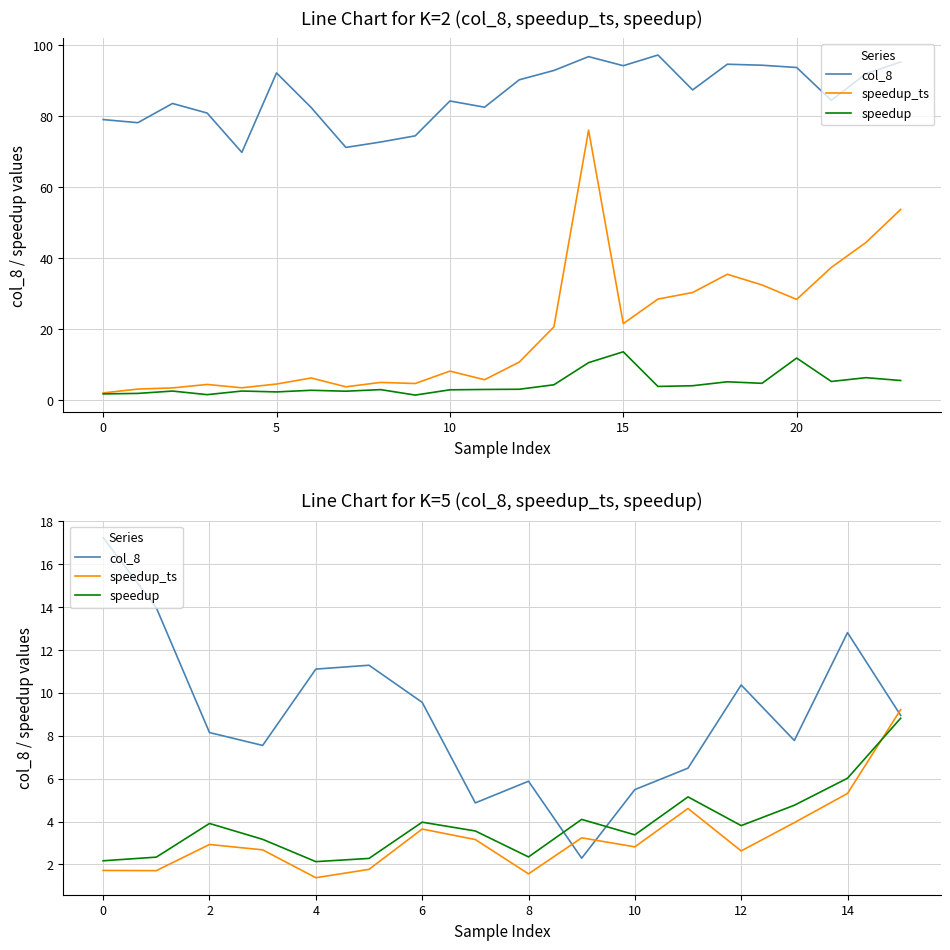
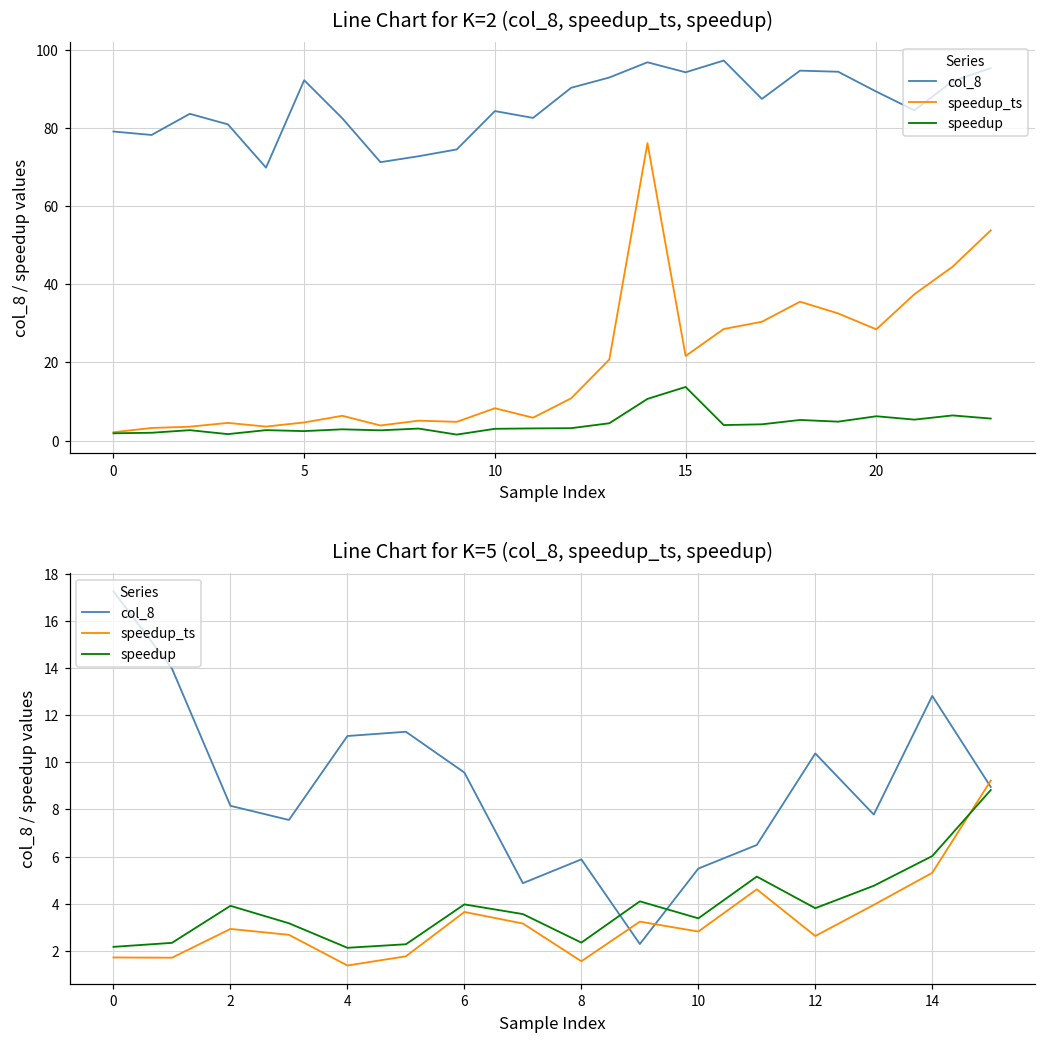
  {
    "Line Chart for K=2 (col_8, speedup_ts, speedup)": {
      "col_8": {
        "0": 79,
        "5": 92,
        "10": 84,
        "15": 94,
-       "20": 94
+       "20": 89
      },
      "speedup_ts": {
        "5": 5,
        "10": 8,
        "15": 22,
        "20": 28
      },
      "speedup": {
        "5": 2,
        "10": 3,
        "15": 14,
-       "20": 12
+       "20": 6
      }
    },
    "Line Chart for K=5 (col_8, speedup_ts, speedup)": {
      "col_8": {
        "2": 8.2,
        "4": 11.1,
        "6": 9.6,
        "8": 5.9,
        "10": 5.5,
        "12": 10.4,
        "14": 12.8
      },
      "speedup_ts": {
        "0": 1.7,
        "2": 2.9,
        "4": 1.4,
        "6": 3.7,
        "8": 1.6,
        "10": 2.8,
        "12": 2.6,
        "14": 5.3
      },
      "speedup": {
        "0": 2.2,
        "2": 3.9,
        "4": 2.1,
        "6": 4.0,
        "8": 2.4,
        "10": 3.4,
        "12": 3.8,
        "14": 6.0
      }
    }
  }
